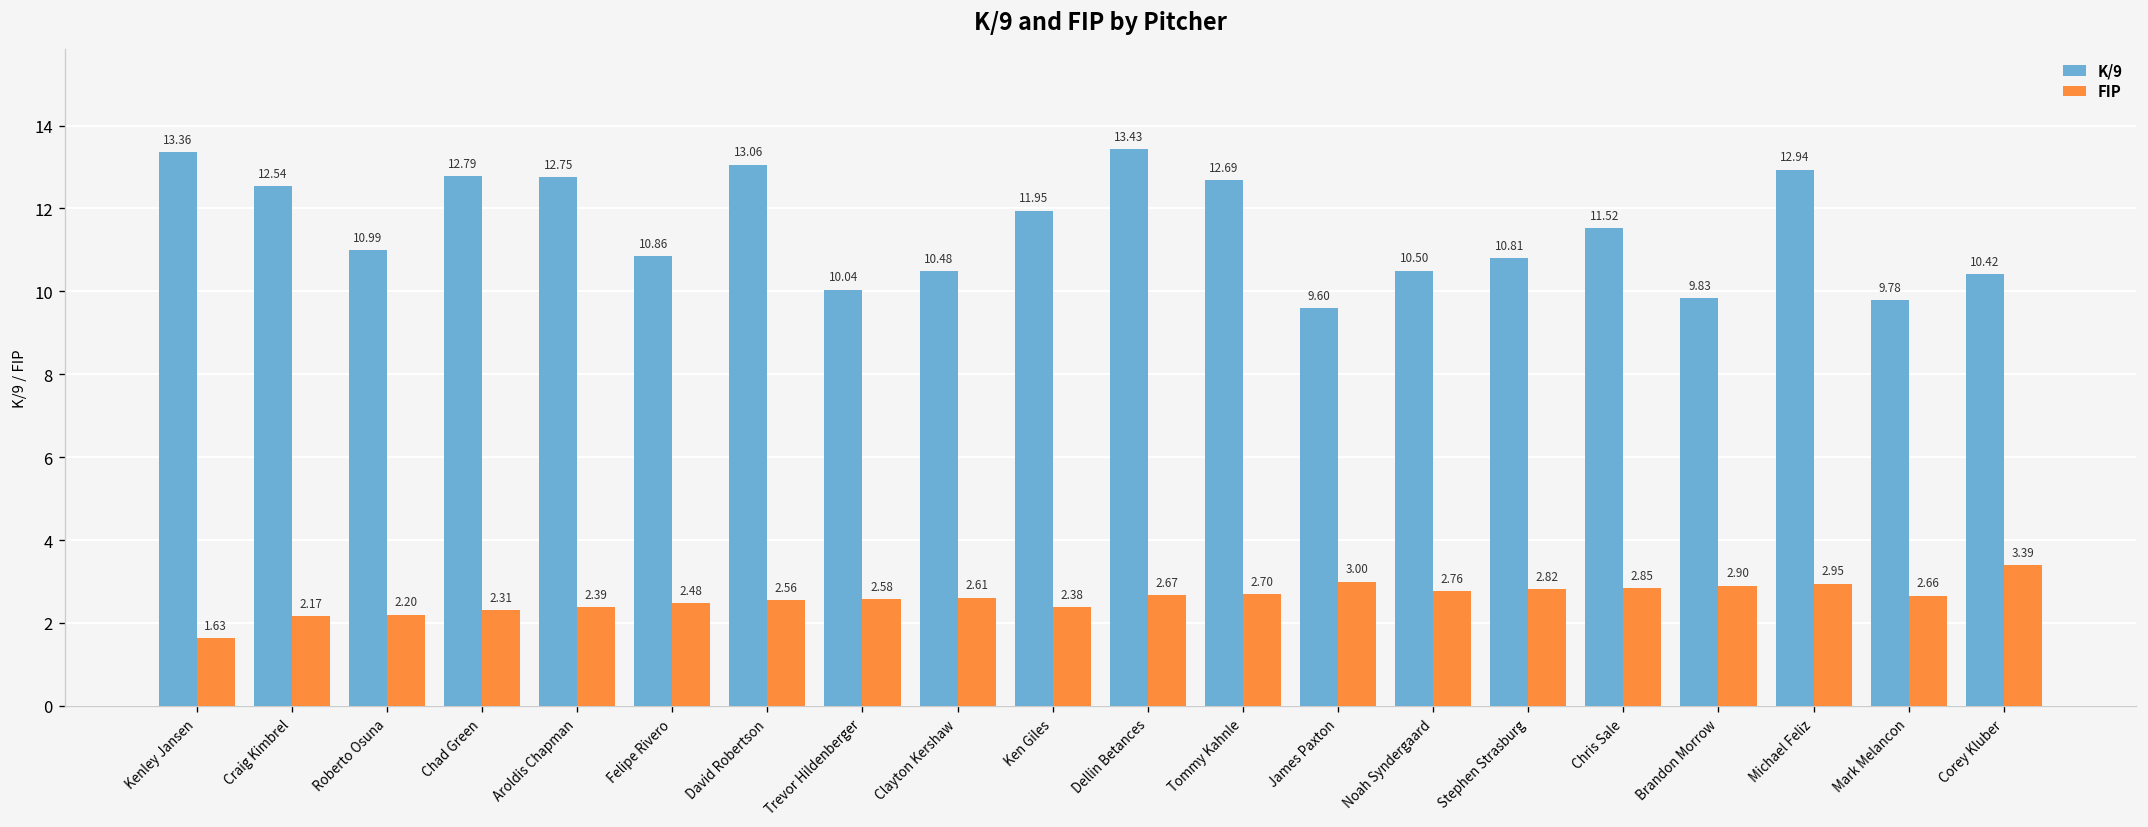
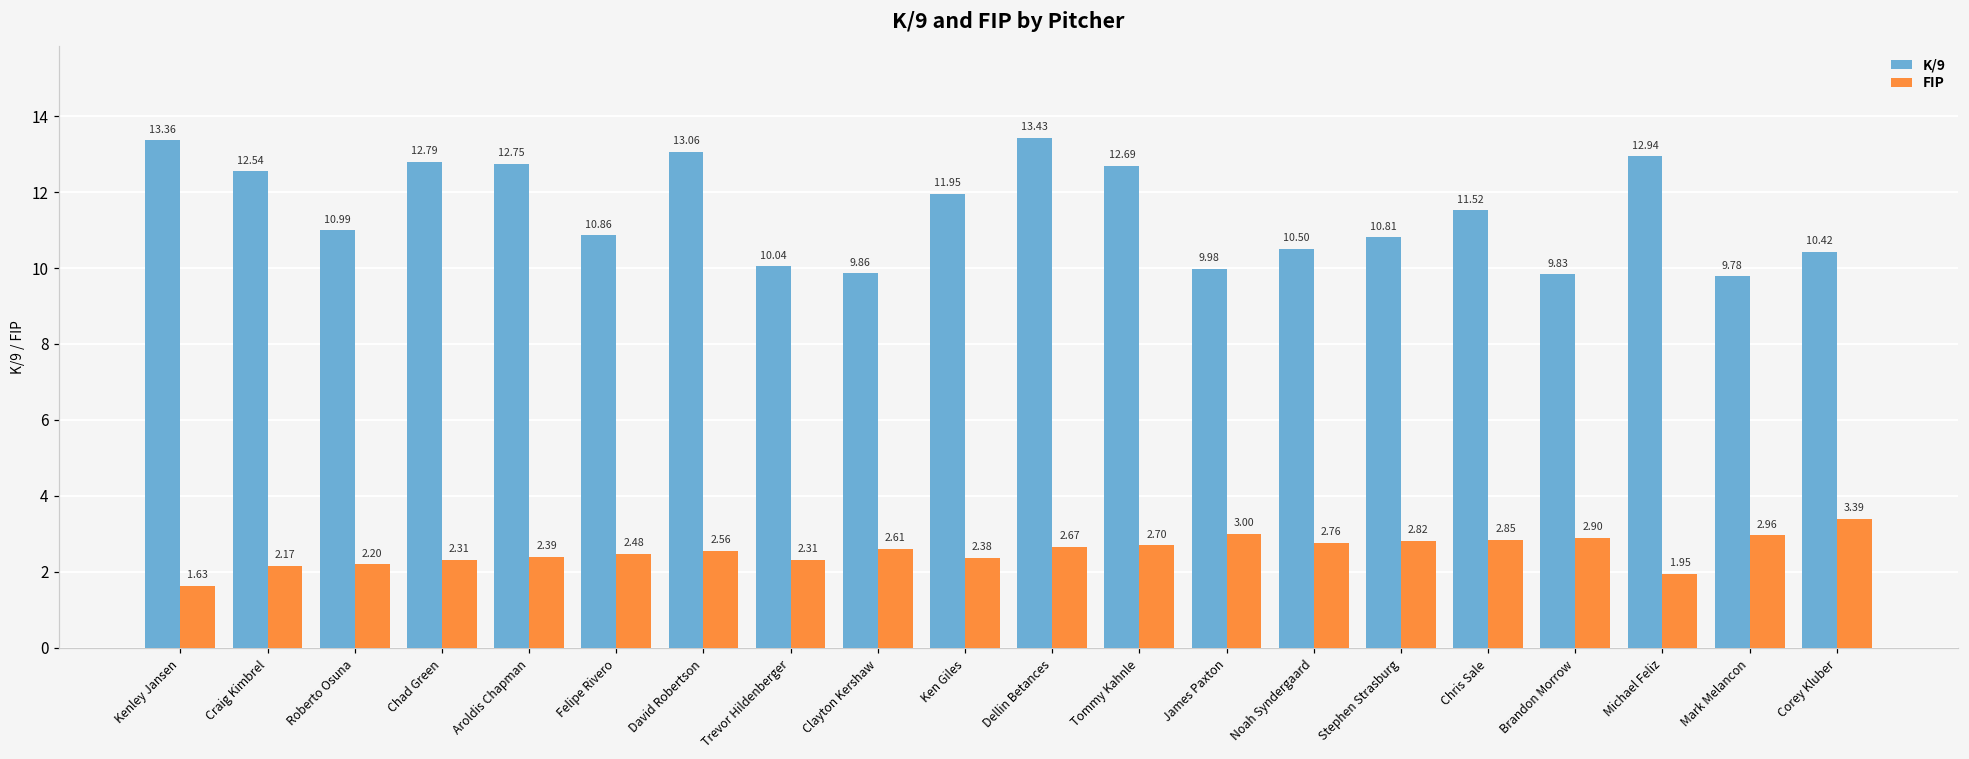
  {
    "K/9": {
      "Kenley Jansen": 13.36,
      "Craig Kimbrel": 12.54,
      "Roberto Osuna": 10.99,
      "Chad Green": 12.79,
      "Aroldis Chapman": 12.75,
      "Felipe Rivero": 10.86,
      "David Robertson": 13.06,
      "Trevor Hildenberger": 10.04,
-     "Clayton Kershaw": 10.48,
+     "Clayton Kershaw": 9.86,
      "Ken Giles": 11.95,
      "Dellin Betances": 13.43,
      "Tommy Kahnle": 12.69,
-     "James Paxton": 9.60,
+     "James Paxton": 9.98,
      "Noah Syndergaard": 10.50,
      "Stephen Strasburg": 10.81,
      "Chris Sale": 11.52,
      "Brandon Morrow": 9.83,
      "Michael Feliz": 12.94,
      "Mark Melancon": 9.78,
      "Corey Kluber": 10.42
    },
    "FIP": {
      "Kenley Jansen": 1.63,
      "Craig Kimbrel": 2.17,
      "Roberto Osuna": 2.20,
      "Chad Green": 2.31,
      "Aroldis Chapman": 2.39,
      "Felipe Rivero": 2.48,
      "David Robertson": 2.56,
-     "Trevor Hildenberger": 2.58,
+     "Trevor Hildenberger": 2.31,
      "Clayton Kershaw": 2.61,
      "Ken Giles": 2.38,
      "Dellin Betances": 2.67,
      "Tommy Kahnle": 2.70,
      "James Paxton": 3.00,
      "Noah Syndergaard": 2.76,
      "Stephen Strasburg": 2.82,
      "Chris Sale": 2.85,
      "Brandon Morrow": 2.90,
-     "Michael Feliz": 2.95,
-     "Mark Melancon": 2.66,
+     "Michael Feliz": 1.95,
+     "Mark Melancon": 2.96,
      "Corey Kluber": 3.39
    }
  }
